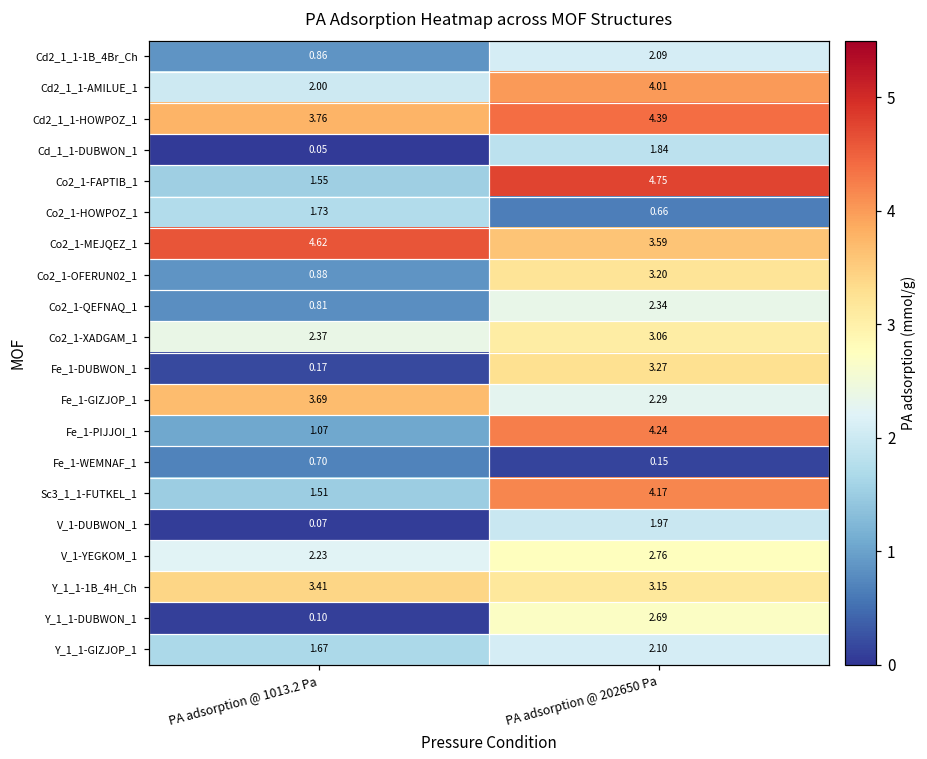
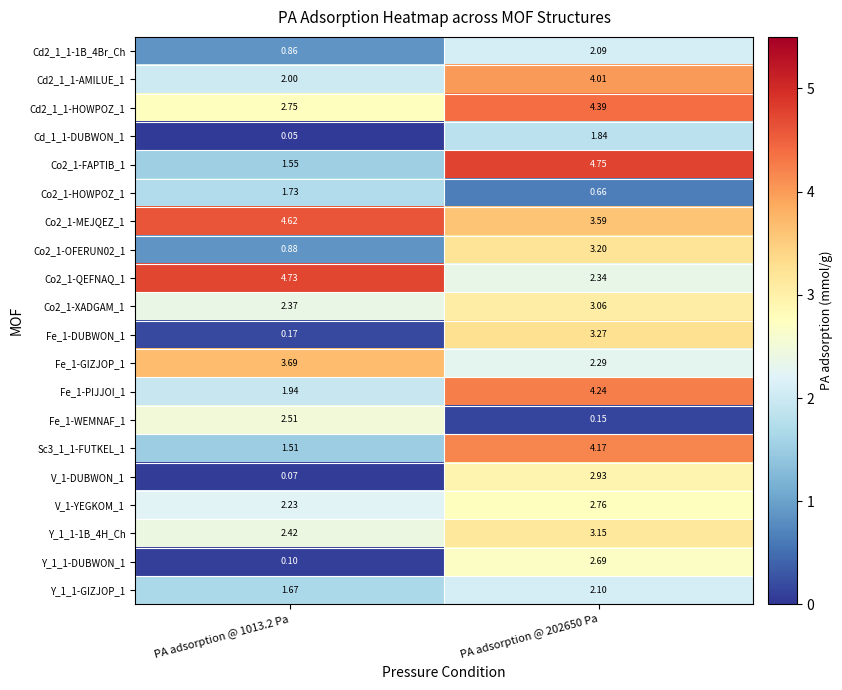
  {
    "Cd2_1_1-1B_4Br_Ch": {
      "PA adsorption @ 1013.2 Pa": 0.86,
      "PA adsorption @ 202650 Pa": 2.09
    },
    "Cd2_1_1-AMILUE_1": {
      "PA adsorption @ 1013.2 Pa": 2.00,
      "PA adsorption @ 202650 Pa": 4.01
    },
    "Cd2_1_1-HOWPOZ_1": {
-     "PA adsorption @ 1013.2 Pa": 3.76,
+     "PA adsorption @ 1013.2 Pa": 2.75,
      "PA adsorption @ 202650 Pa": 4.39
    },
    "Cd_1_1-DUBWON_1": {
      "PA adsorption @ 1013.2 Pa": 0.05,
      "PA adsorption @ 202650 Pa": 1.84
    },
    "Co2_1-FAPTIB_1": {
      "PA adsorption @ 1013.2 Pa": 1.55,
      "PA adsorption @ 202650 Pa": 4.75
    },
    "Co2_1-HOWPOZ_1": {
      "PA adsorption @ 1013.2 Pa": 1.73,
      "PA adsorption @ 202650 Pa": 0.66
    },
    "Co2_1-MEJQEZ_1": {
      "PA adsorption @ 1013.2 Pa": 4.62,
      "PA adsorption @ 202650 Pa": 3.59
    },
    "Co2_1-OFERUN02_1": {
      "PA adsorption @ 1013.2 Pa": 0.88,
      "PA adsorption @ 202650 Pa": 3.20
    },
    "Co2_1-QEFNAQ_1": {
-     "PA adsorption @ 1013.2 Pa": 0.81,
+     "PA adsorption @ 1013.2 Pa": 4.73,
      "PA adsorption @ 202650 Pa": 2.34
    },
    "Co2_1-XADGAM_1": {
      "PA adsorption @ 1013.2 Pa": 2.37,
      "PA adsorption @ 202650 Pa": 3.06
    },
    "Fe_1-DUBWON_1": {
      "PA adsorption @ 1013.2 Pa": 0.17,
      "PA adsorption @ 202650 Pa": 3.27
    },
    "Fe_1-GIZJOP_1": {
      "PA adsorption @ 1013.2 Pa": 3.69,
      "PA adsorption @ 202650 Pa": 2.29
    },
    "Fe_1-PIJJOI_1": {
-     "PA adsorption @ 1013.2 Pa": 1.07,
+     "PA adsorption @ 1013.2 Pa": 1.94,
      "PA adsorption @ 202650 Pa": 4.24
    },
    "Fe_1-WEMNAF_1": {
-     "PA adsorption @ 1013.2 Pa": 0.70,
+     "PA adsorption @ 1013.2 Pa": 2.51,
      "PA adsorption @ 202650 Pa": 0.15
    },
    "Sc3_1_1-FUTKEL_1": {
      "PA adsorption @ 1013.2 Pa": 1.51,
      "PA adsorption @ 202650 Pa": 4.17
    },
    "V_1-DUBWON_1": {
      "PA adsorption @ 1013.2 Pa": 0.07,
-     "PA adsorption @ 202650 Pa": 1.97
+     "PA adsorption @ 202650 Pa": 2.93
    },
    "V_1-YEGKOM_1": {
      "PA adsorption @ 1013.2 Pa": 2.23,
      "PA adsorption @ 202650 Pa": 2.76
    },
    "Y_1_1-1B_4H_Ch": {
-     "PA adsorption @ 1013.2 Pa": 3.41,
+     "PA adsorption @ 1013.2 Pa": 2.42,
      "PA adsorption @ 202650 Pa": 3.15
    },
    "Y_1_1-DUBWON_1": {
      "PA adsorption @ 1013.2 Pa": 0.10,
      "PA adsorption @ 202650 Pa": 2.69
    },
    "Y_1_1-GIZJOP_1": {
      "PA adsorption @ 1013.2 Pa": 1.67,
      "PA adsorption @ 202650 Pa": 2.10
    }
  }
